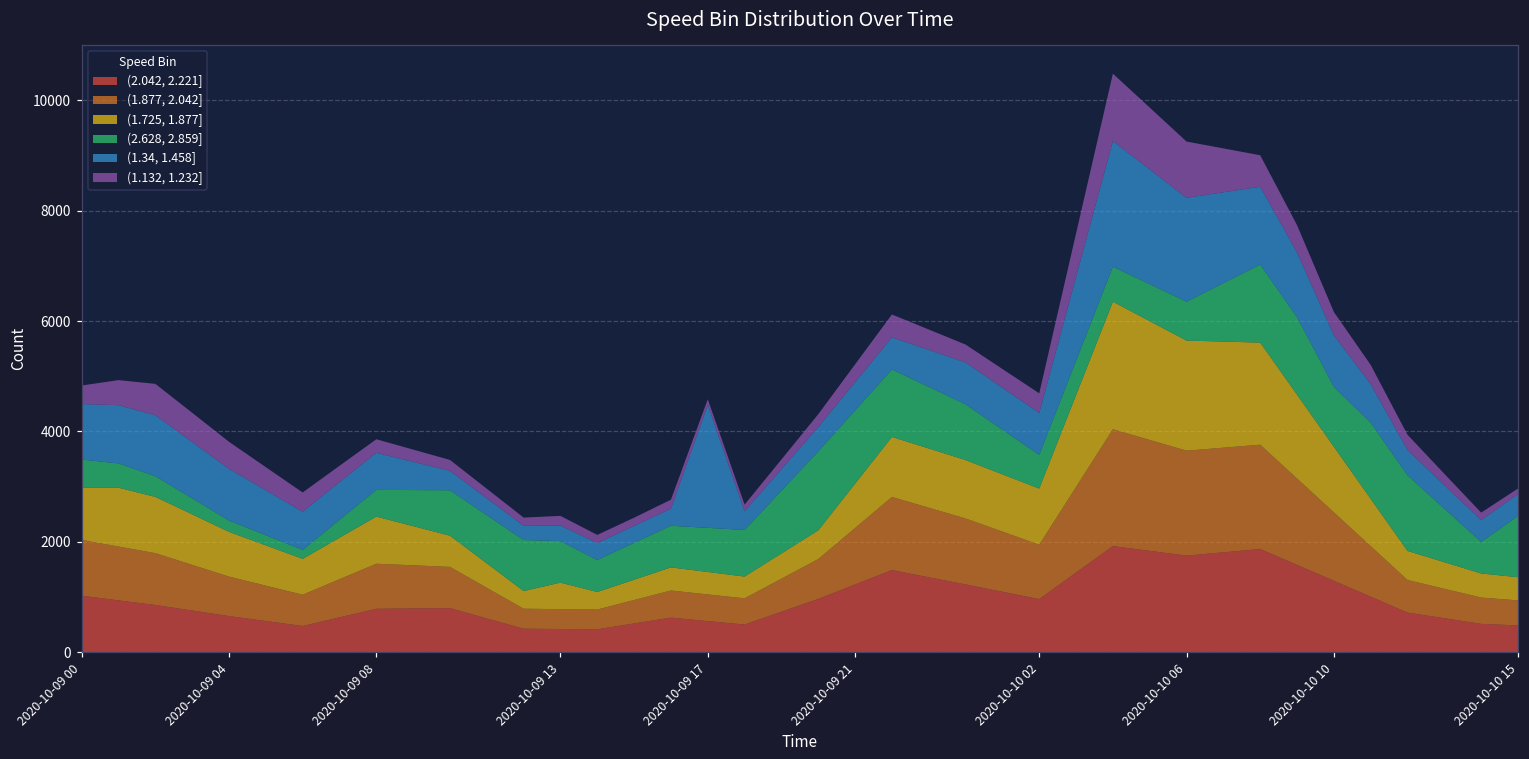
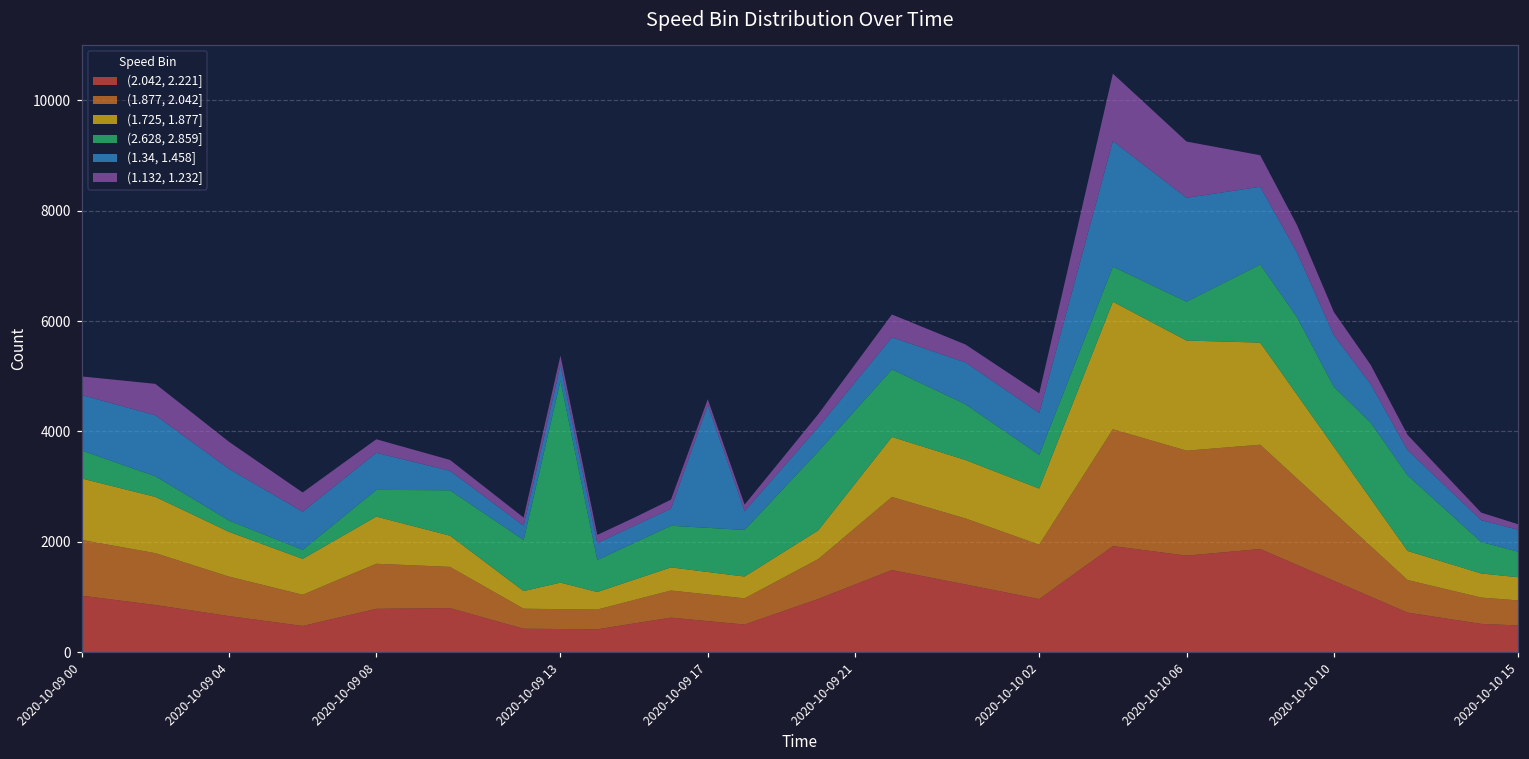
  {
    "(1.725, 1.877]": {
-     "2020-10-09 00": 1000,
+     "2020-10-09 00": 1100,
      "2020-10-09 04": 800,
      "2020-10-09 08": 900,
      "2020-10-09 13": 500,
      "2020-10-09 17": 400,
      "2020-10-09 21": 800,
      "2020-10-10 02": 1000,
      "2020-10-10 06": 2000,
      "2020-10-10 10": 1200,
      "2020-10-10 15": 400
    },
    "(2.628, 2.859]": {
      "2020-10-09 00": 500,
      "2020-10-09 04": 200,
      "2020-10-09 08": 500,
-     "2020-10-09 13": 800,
+     "2020-10-09 13": 3700,
      "2020-10-09 17": 800,
      "2020-10-09 21": 1300,
      "2020-10-10 02": 600,
      "2020-10-10 06": 700,
      "2020-10-10 10": 1100,
-     "2020-10-10 15": 1100
+     "2020-10-10 15": 500
    },
    "(1.34, 1.458]": {
      "2020-10-09 00": 1000,
      "2020-10-09 04": 900,
      "2020-10-09 08": 700,
      "2020-10-09 13": 300,
      "2020-10-09 17": 2200,
      "2020-10-09 21": 500,
      "2020-10-10 02": 800,
      "2020-10-10 06": 1900,
      "2020-10-10 10": 900,
      "2020-10-10 15": 400
    },
    "(1.132, 1.232]": {
      "2020-10-09 00": 300,
      "2020-10-09 04": 500,
      "2020-10-09 08": 200,
      "2020-10-09 13": 200,
      "2020-10-09 17": 100,
      "2020-10-09 21": 300,
      "2020-10-10 02": 400,
      "2020-10-10 06": 1000,
      "2020-10-10 10": 400,
      "2020-10-10 15": 100
    }
  }
